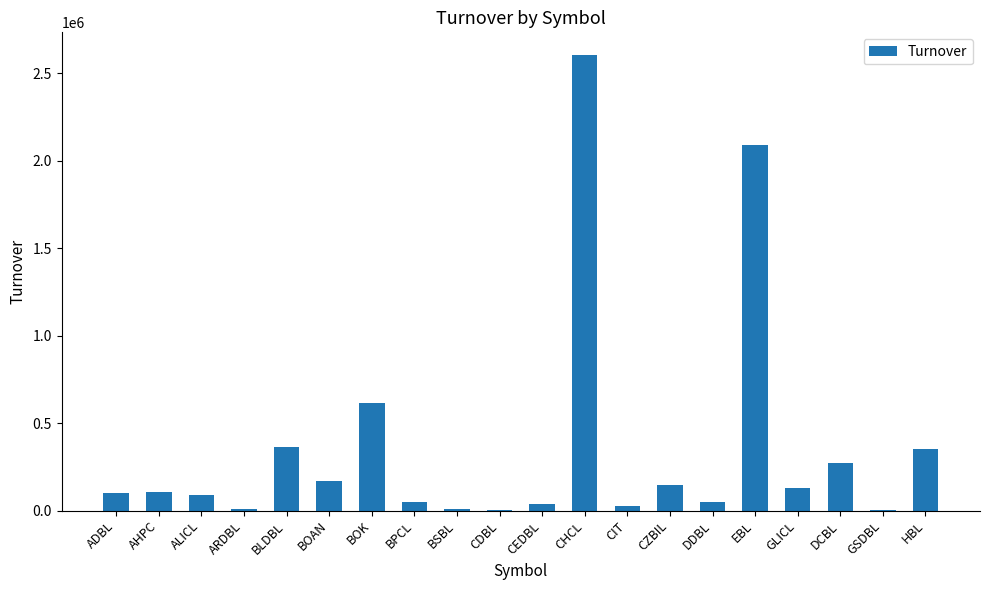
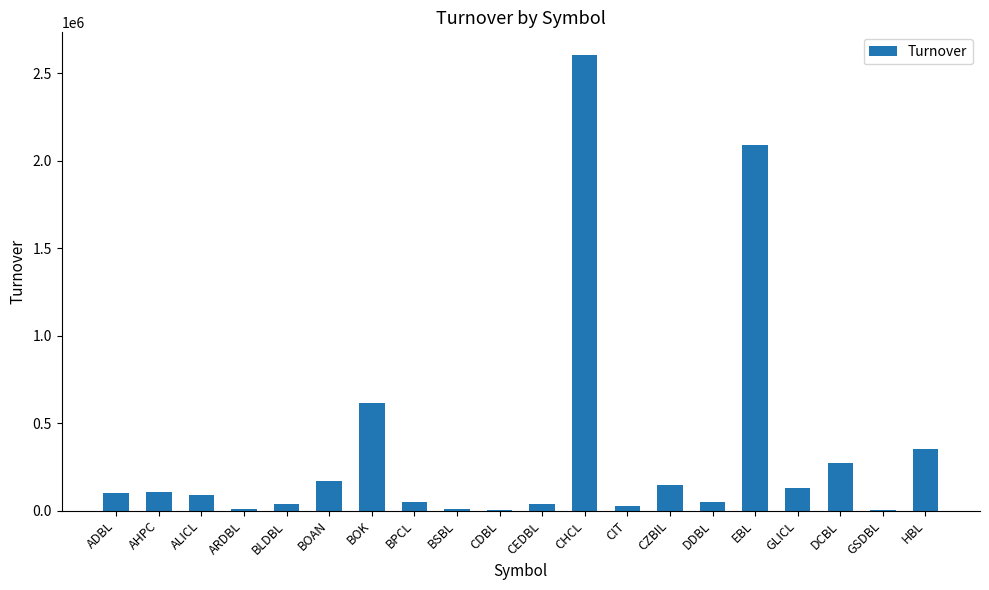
  {
    "ADBL": 100000,
    "AHPC": 110000,
    "ALICL": 90000,
-   "BLDBL": 360000,
+   "BLDBL": 40000,
    "BOAN": 170000,
    "BOK": 610000,
    "BPCL": 50000,
    "CEDBL": 40000,
    "CHCL": 2600000,
    "CIT": 20000,
    "CZBIL": 140000,
    "DDBL": 50000,
    "EBL": 2090000,
    "GLICL": 130000,
    "DCBL": 270000,
    "HBL": 350000
  }
